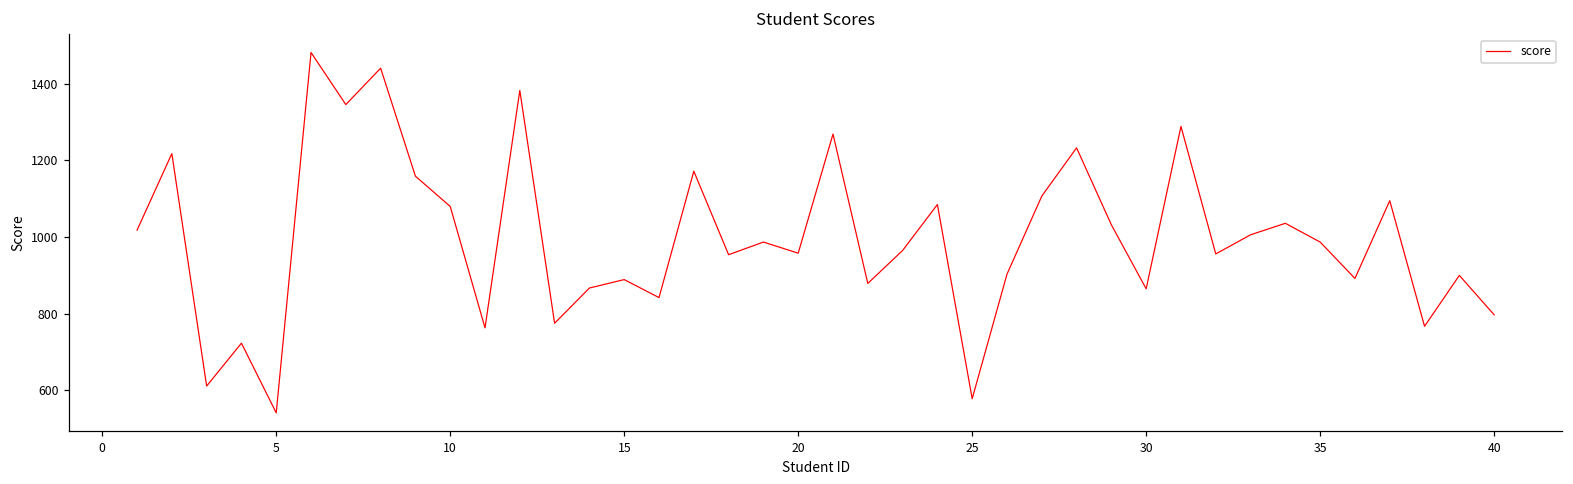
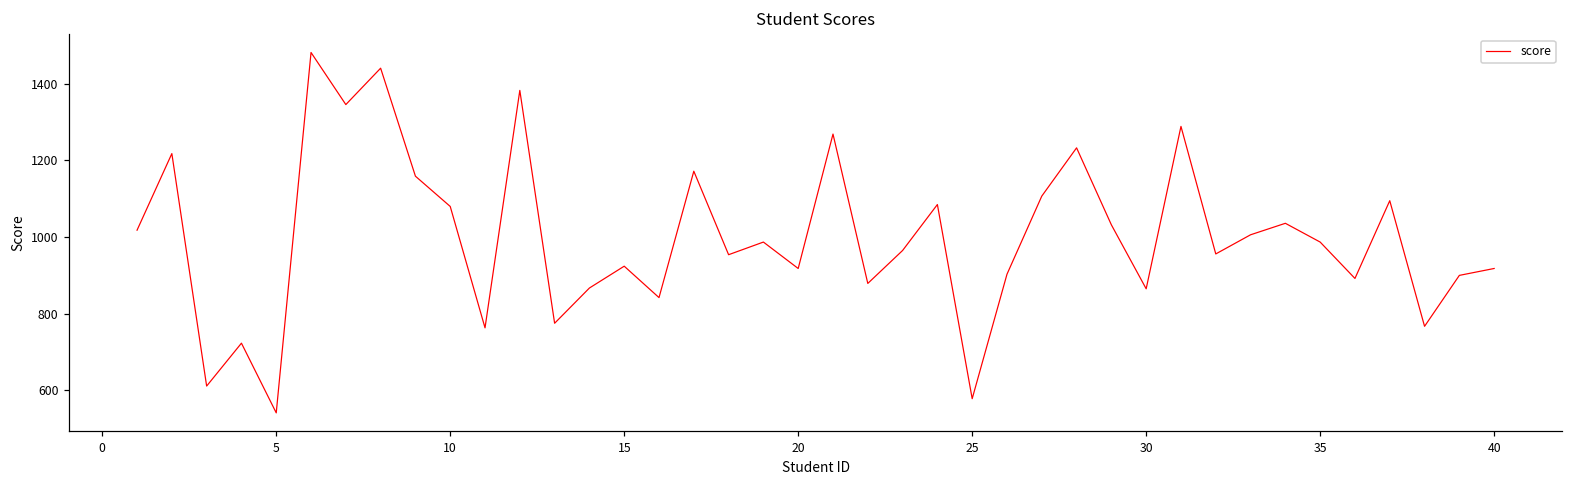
  {
    "5": 540,
    "10": 1080,
-   "15": 890,
-   "20": 960,
+   "15": 920,
+   "20": 920,
    "25": 580,
    "30": 870,
    "35": 990,
-   "40": 800
+   "40": 920
  }
